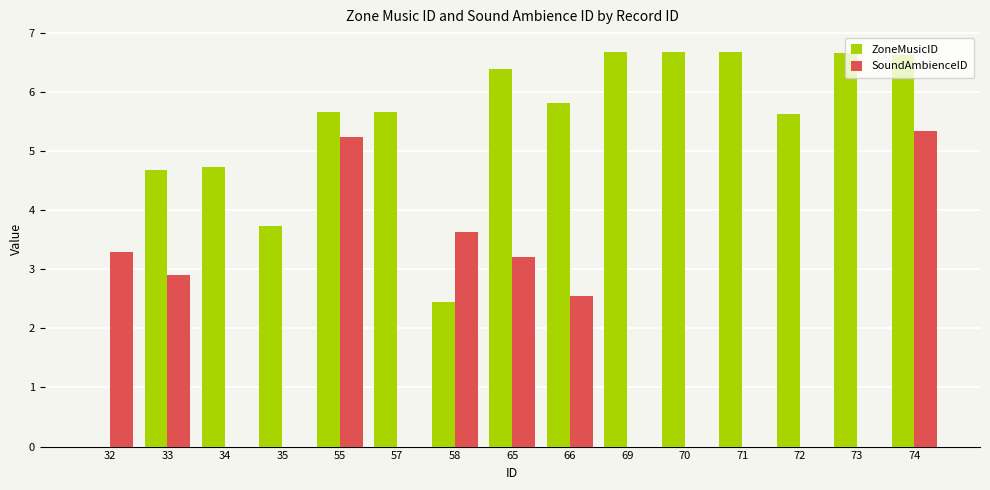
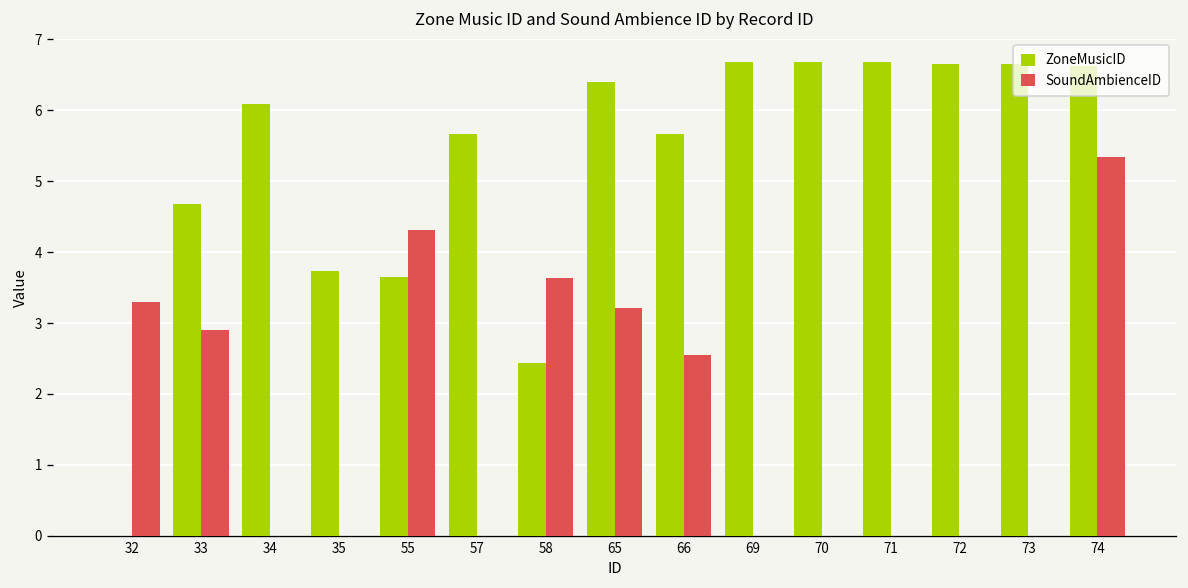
  {
    "ZoneMusicID": {
      "32": 0.0,
      "33": 4.7,
-     "34": 4.7,
+     "34": 6.1,
      "35": 3.7,
-     "55": 5.7,
+     "55": 3.6,
      "57": 5.7,
      "58": 2.4,
      "65": 6.4,
-     "66": 5.8,
+     "66": 5.7,
      "69": 6.7,
      "70": 6.7,
      "71": 6.7,
-     "72": 5.6
+     "72": 6.7
    },
    "SoundAmbienceID": {
      "32": 3.3,
      "33": 2.9,
      "34": 0.0,
      "35": 0.0,
-     "55": 5.2,
+     "55": 4.3,
      "57": 0.0,
      "58": 3.6,
      "65": 3.2,
      "66": 2.5,
      "69": 0.0,
      "70": 0.0,
      "71": 0.0,
      "72": 0.0,
      "73": 0.0,
      "74": 5.3
    }
  }
